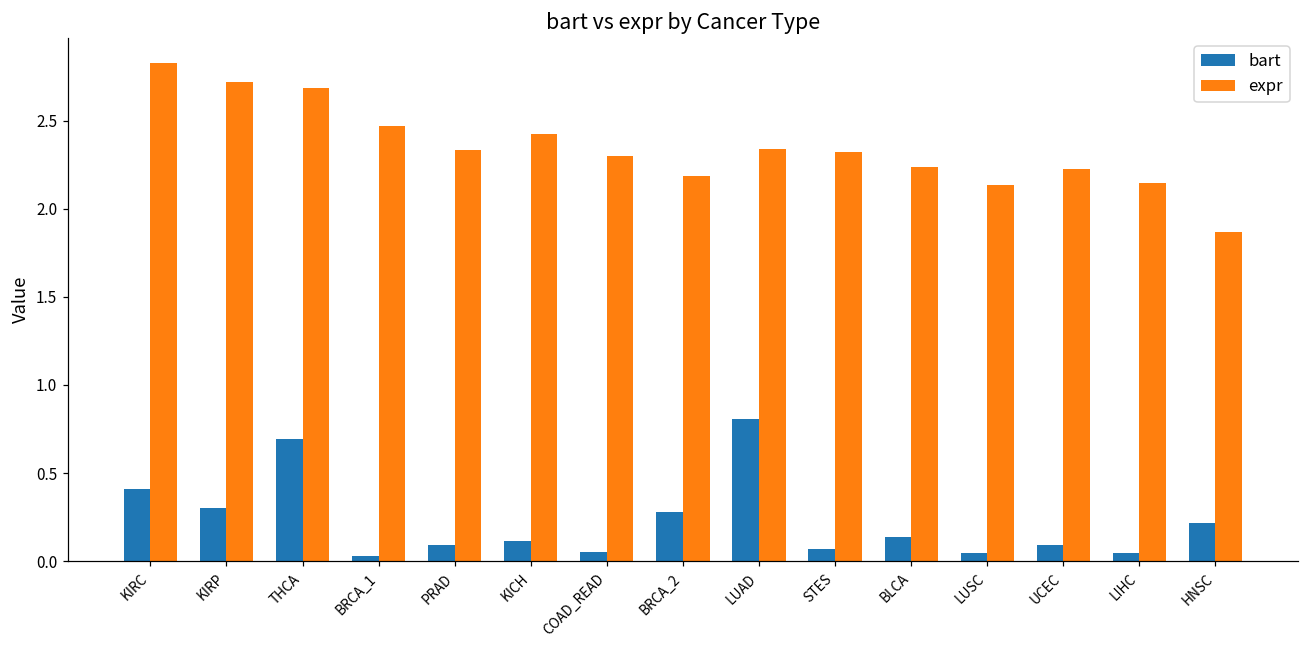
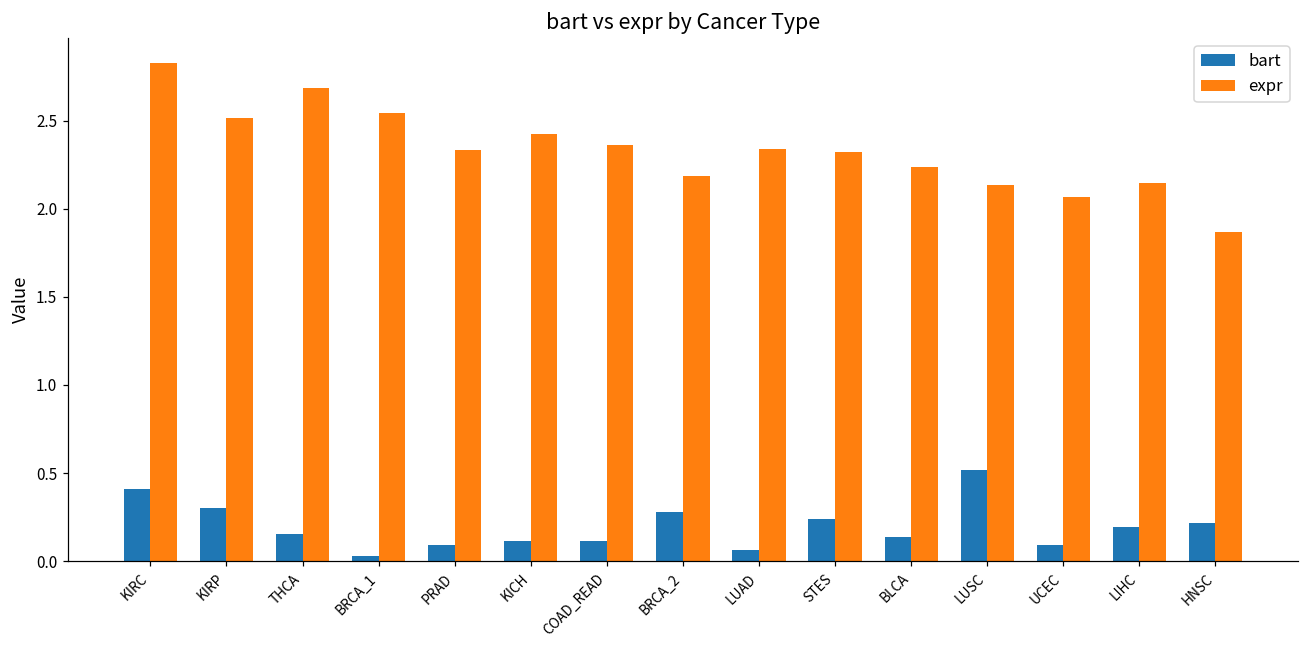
  {
    "bart": {
      "KIRC": 0.41,
      "KIRP": 0.30,
-     "THCA": 0.70,
+     "THCA": 0.16,
      "BRCA_1": 0.03,
      "PRAD": 0.09,
      "KICH": 0.11,
-     "COAD_READ": 0.05,
+     "COAD_READ": 0.11,
      "BRCA_2": 0.28,
-     "LUAD": 0.81,
-     "STES": 0.07,
+     "LUAD": 0.06,
+     "STES": 0.24,
      "BLCA": 0.14,
-     "LUSC": 0.05,
+     "LUSC": 0.52,
      "UCEC": 0.09,
-     "LIHC": 0.05,
+     "LIHC": 0.20,
      "HNSC": 0.22
    },
    "expr": {
      "KIRC": 2.83,
-     "KIRP": 2.72,
+     "KIRP": 2.51,
      "THCA": 2.68,
-     "BRCA_1": 2.47,
+     "BRCA_1": 2.55,
      "PRAD": 2.33,
      "KICH": 2.42,
-     "COAD_READ": 2.30,
+     "COAD_READ": 2.36,
      "BRCA_2": 2.18,
      "LUAD": 2.34,
      "STES": 2.32,
      "BLCA": 2.24,
      "LUSC": 2.13,
-     "UCEC": 2.23,
+     "UCEC": 2.07,
      "LIHC": 2.15,
      "HNSC": 1.87
    }
  }
